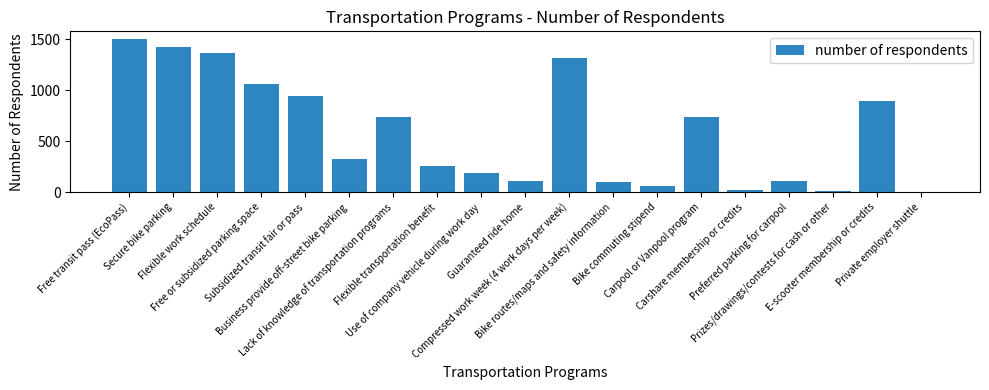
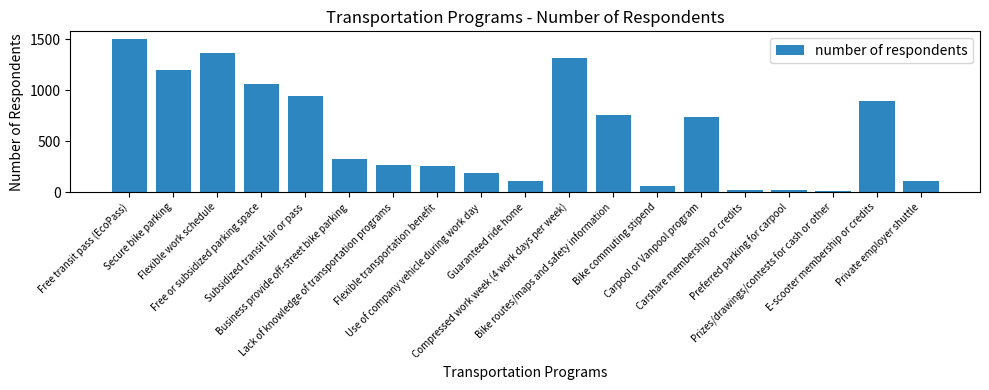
  {
    "Free transit pass (EcoPass)": 1510,
-   "Secure bike parking": 1430,
+   "Secure bike parking": 1210,
    "Flexible work schedule": 1360,
    "Free or subsidized parking space": 1060,
    "Subsidized transit fair or pass": 950,
    "Business provide off-street bike parking": 330,
-   "Lack of knowledge of transportation programs": 730,
+   "Lack of knowledge of transportation programs": 260,
    "Flexible transportation benefit": 250,
    "Use of company vehicle during work day": 190,
    "Guaranteed ride home": 110,
    "Compressed work week (4 work days per week)": 1320,
-   "Bike routes/maps and safety information": 100,
+   "Bike routes/maps and safety information": 760,
    "Bike commuting stipend": 60,
    "Carpool or Vanpool program": 740,
-   "Preferred parking for carpool": 110,
+   "Preferred parking for carpool": 20,
    "E-scooter membership or credits": 900,
-   "Private employer shuttle": 0
+   "Private employer shuttle": 110
  }
